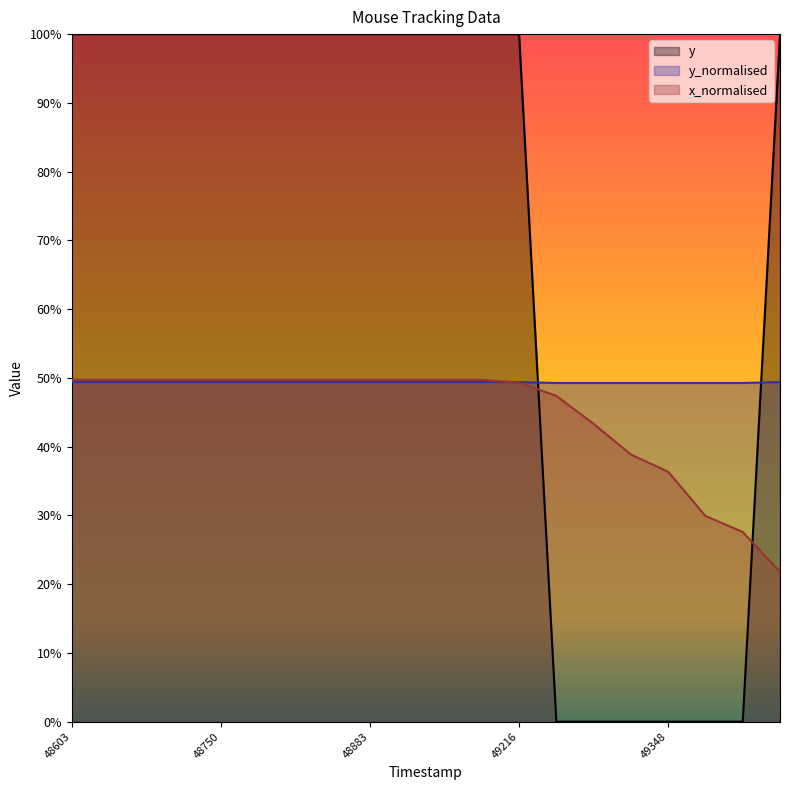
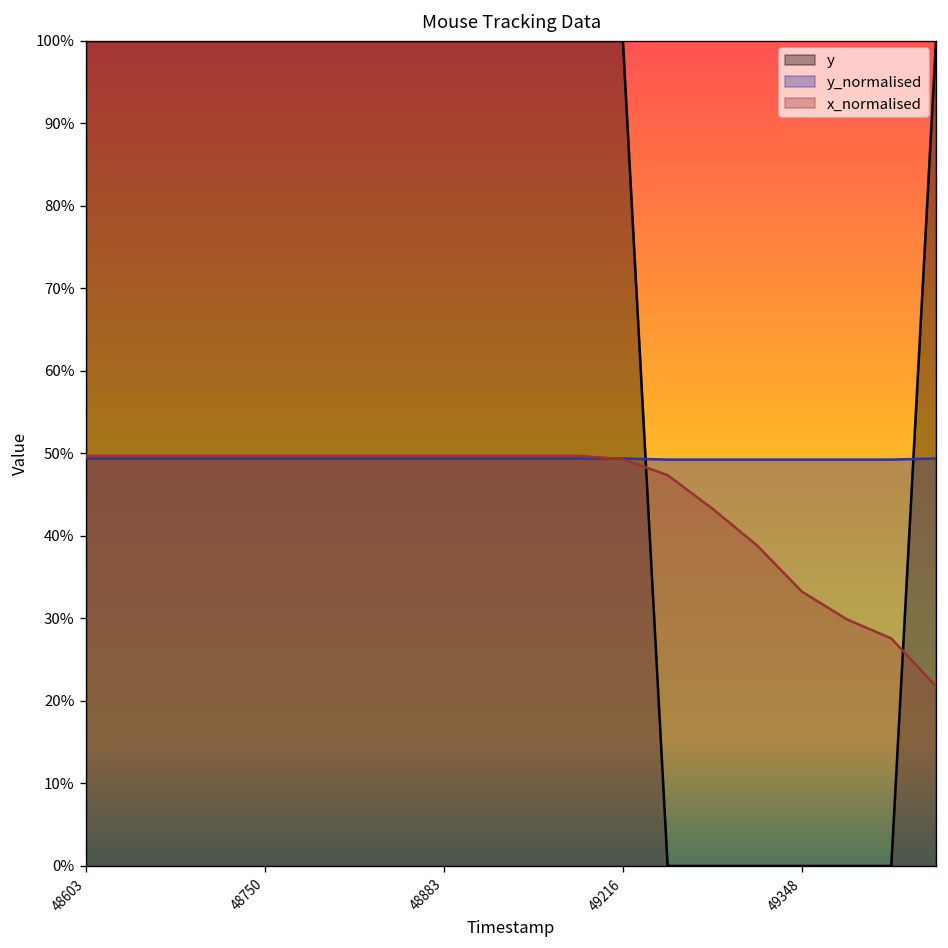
  {
    "y": {
      "48603": "100%",
      "48750": "100%",
      "48883": "100%",
      "49216": "100%",
      "49348": "0%"
    },
    "y_normalised": {
      "49348": "49%"
    },
    "x_normalised": {
-     "49348": "36%"
+     "49348": "33%"
    }
  }
